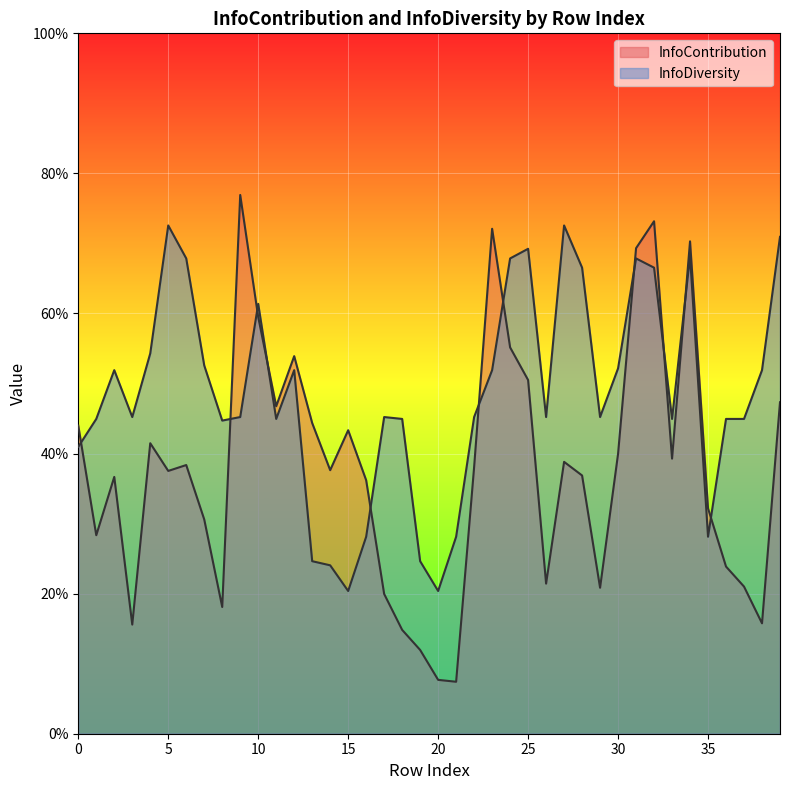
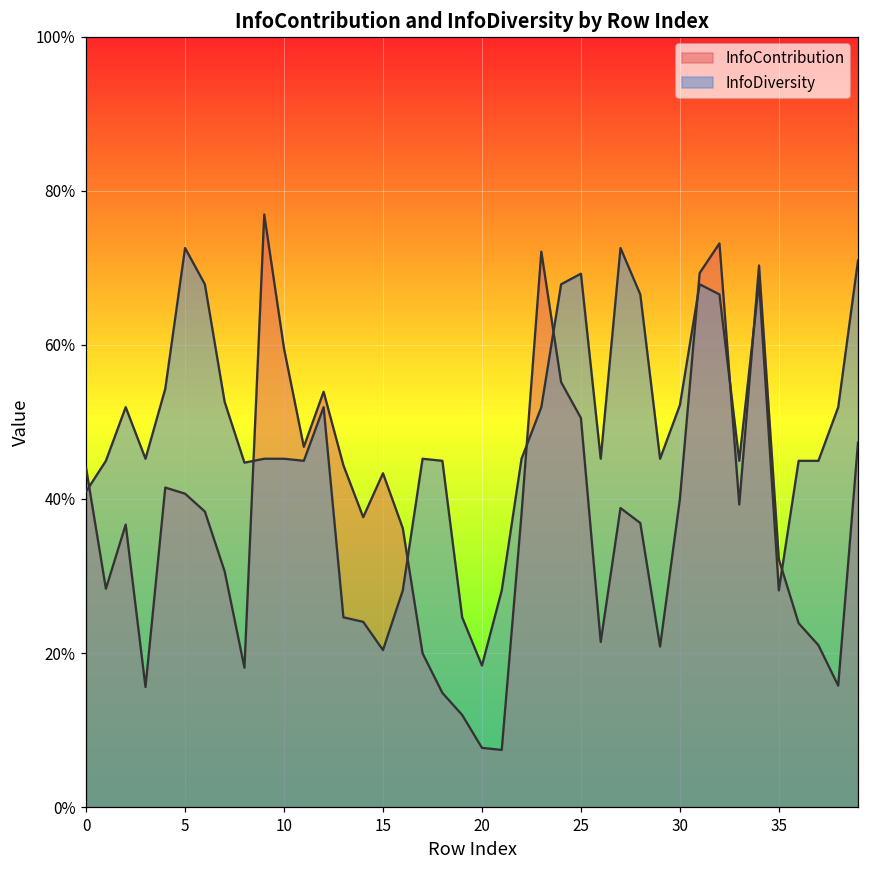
  {
    "InfoContribution": {
      "0": "44%",
-     "5": "38%",
+     "5": "41%",
      "10": "60%",
      "15": "43%",
      "20": "8%",
      "25": "51%",
      "30": "40%",
      "35": "32%"
    },
    "InfoDiversity": {
      "0": "41%",
      "5": "73%",
-     "10": "61%",
+     "10": "45%",
      "15": "20%",
-     "20": "20%",
+     "20": "18%",
      "25": "69%",
      "30": "52%",
      "35": "28%"
    }
  }
